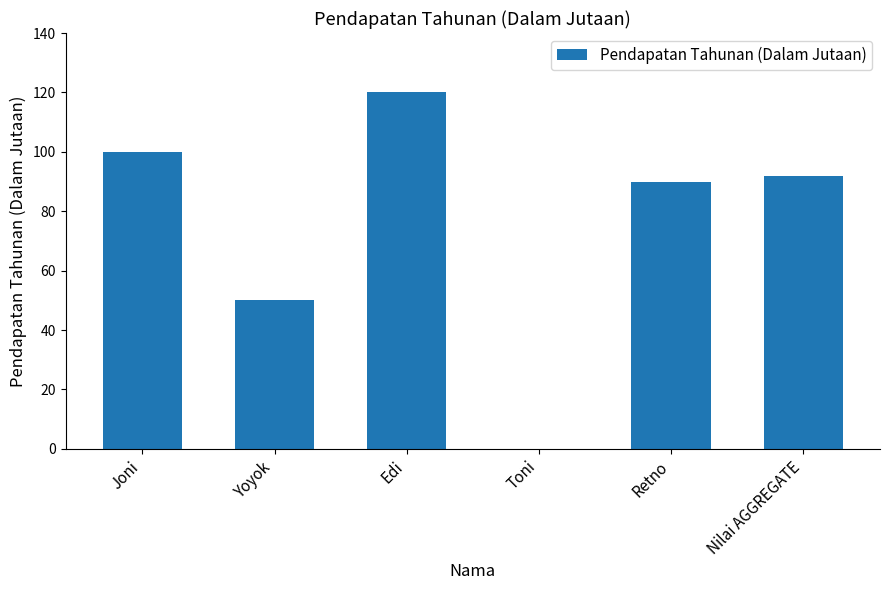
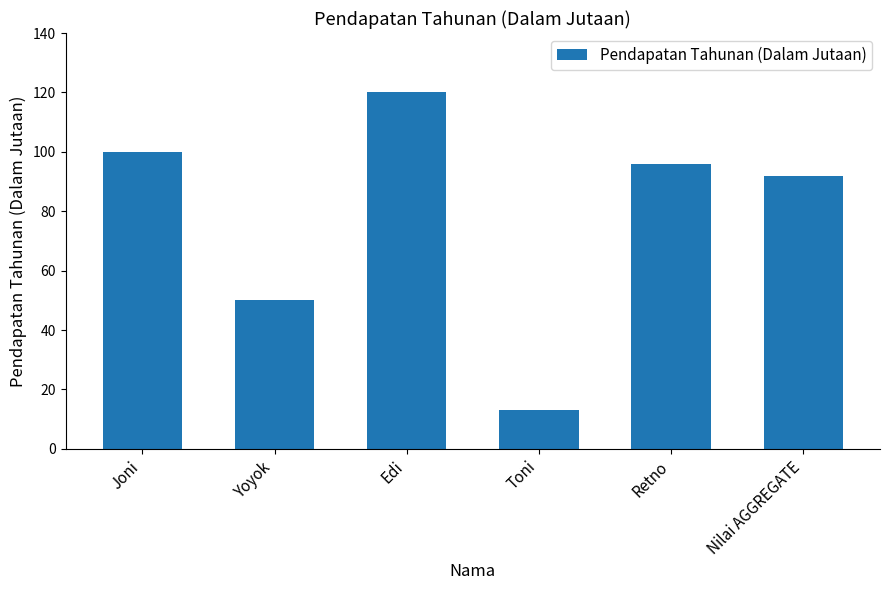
  {
    "Joni": 100,
    "Yoyok": 50,
    "Edi": 120,
-   "Toni": 0,
-   "Retno": 90,
+   "Toni": 13,
+   "Retno": 96,
    "Nilai AGGREGATE": 92
  }
